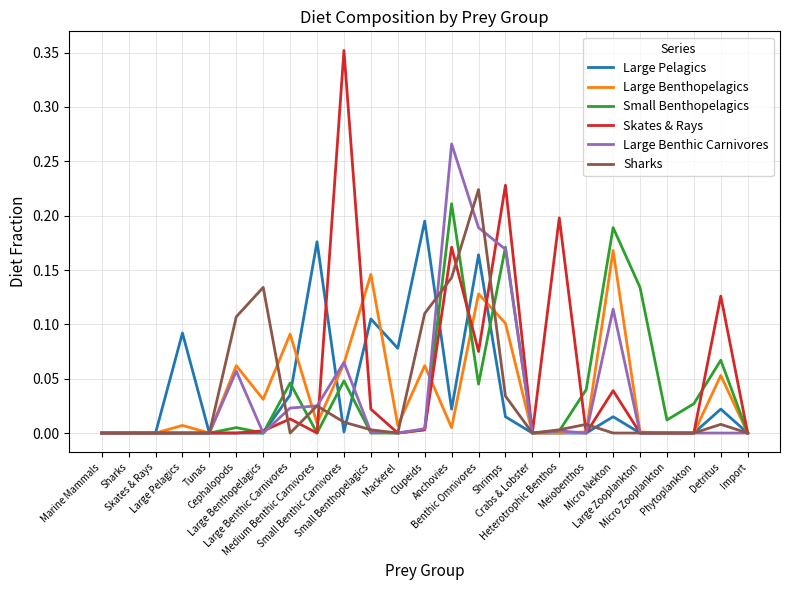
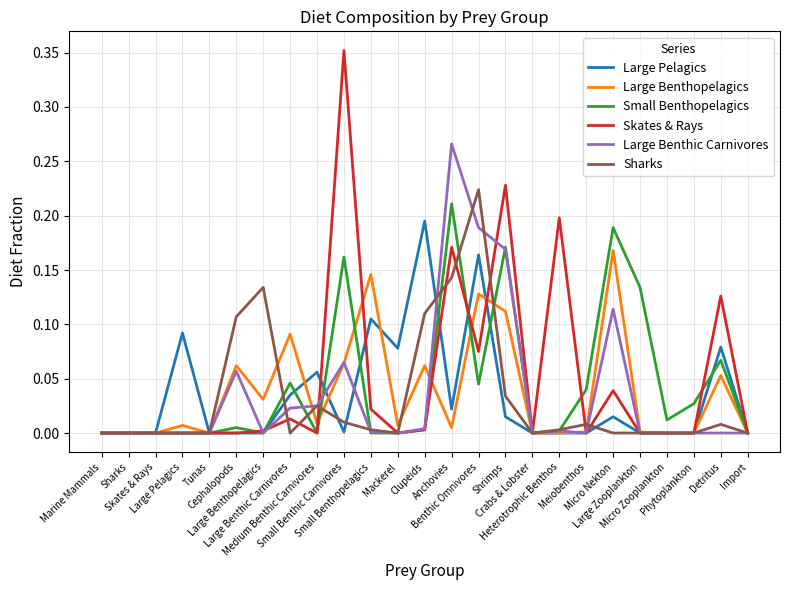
  {
    "Large Pelagics": {
      "Large Pelagics": 0.092,
      "Large Benthic Carnivores": 0.035,
-     "Medium Benthic Carnivores": 0.176,
+     "Medium Benthic Carnivores": 0.056,
      "Small Benthic Carnivores": 0.001,
      "Small Benthopelagics": 0.105,
      "Mackerel": 0.078,
      "Clupeids": 0.195,
      "Anchovies": 0.022,
      "Benthic Omnivores": 0.164,
      "Shrimps": 0.015,
      "Micro Nekton": 0.015,
-     "Detritus": 0.022
+     "Detritus": 0.079
    },
    "Large Benthopelagics": {
      "Large Pelagics": 0.007,
      "Cephalopods": 0.062,
      "Large Benthopelagics": 0.031,
      "Large Benthic Carnivores": 0.091,
      "Medium Benthic Carnivores": 0.009,
      "Small Benthopelagics": 0.146,
      "Mackerel": 0.007,
      "Clupeids": 0.062,
      "Anchovies": 0.005,
      "Benthic Omnivores": 0.128,
-     "Shrimps": 0.101,
+     "Shrimps": 0.112,
      "Micro Nekton": 0.168,
      "Detritus": 0.053
    },
    "Small Benthopelagics": {
      "Cephalopods": 0.005,
      "Large Benthic Carnivores": 0.046,
-     "Small Benthic Carnivores": 0.048,
+     "Small Benthic Carnivores": 0.162,
      "Anchovies": 0.211,
      "Benthic Omnivores": 0.045,
      "Meiobenthos": 0.040,
      "Micro Nekton": 0.189,
      "Large Zooplankton": 0.134,
      "Micro Zooplankton": 0.012,
      "Phytoplankton": 0.027,
      "Detritus": 0.067
    },
    "Skates & Rays": {
      "Large Benthic Carnivores": 0.013,
      "Small Benthic Carnivores": 0.352,
      "Small Benthopelagics": 0.022,
      "Anchovies": 0.171,
      "Benthic Omnivores": 0.075,
      "Shrimps": 0.228,
      "Heterotrophic Benthos": 0.198,
      "Micro Nekton": 0.039,
      "Detritus": 0.126
    },
    "Large Benthic Carnivores": {
      "Cephalopods": 0.057,
      "Large Benthic Carnivores": 0.023,
      "Anchovies": 0.266,
      "Benthic Omnivores": 0.189,
      "Micro Nekton": 0.114,
      "Detritus": 0.000
    },
    "Sharks": {
      "Cephalopods": 0.107,
      "Large Benthopelagics": 0.134,
      "Large Benthic Carnivores": 0.000,
      "Small Benthic Carnivores": 0.010,
      "Clupeids": 0.110,
      "Anchovies": 0.143,
      "Benthic Omnivores": 0.224,
      "Shrimps": 0.034,
      "Meiobenthos": 0.008,
      "Micro Nekton": 0.000,
      "Detritus": 0.008
    }
  }
